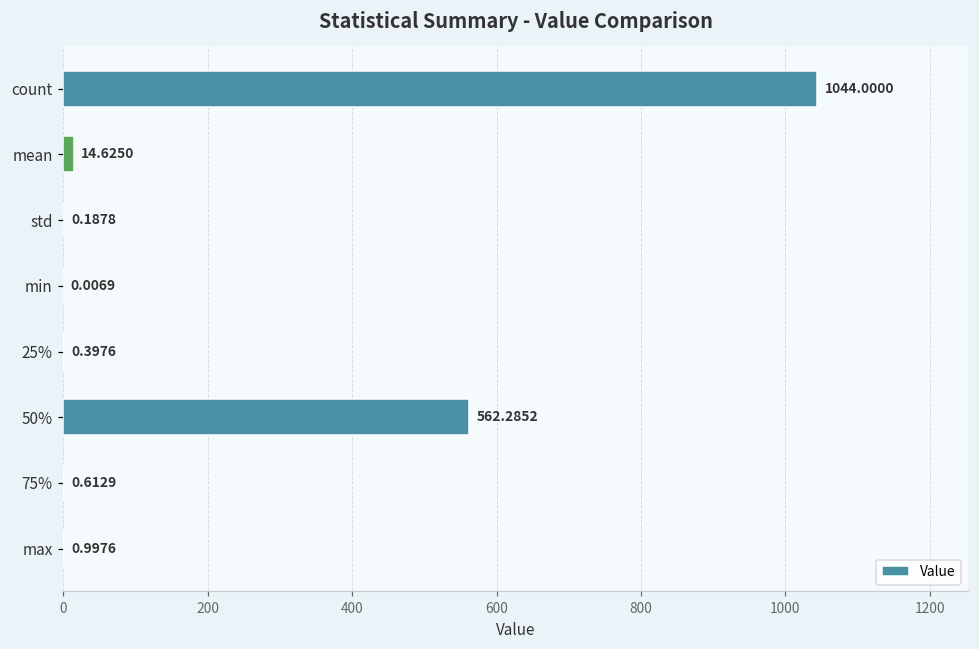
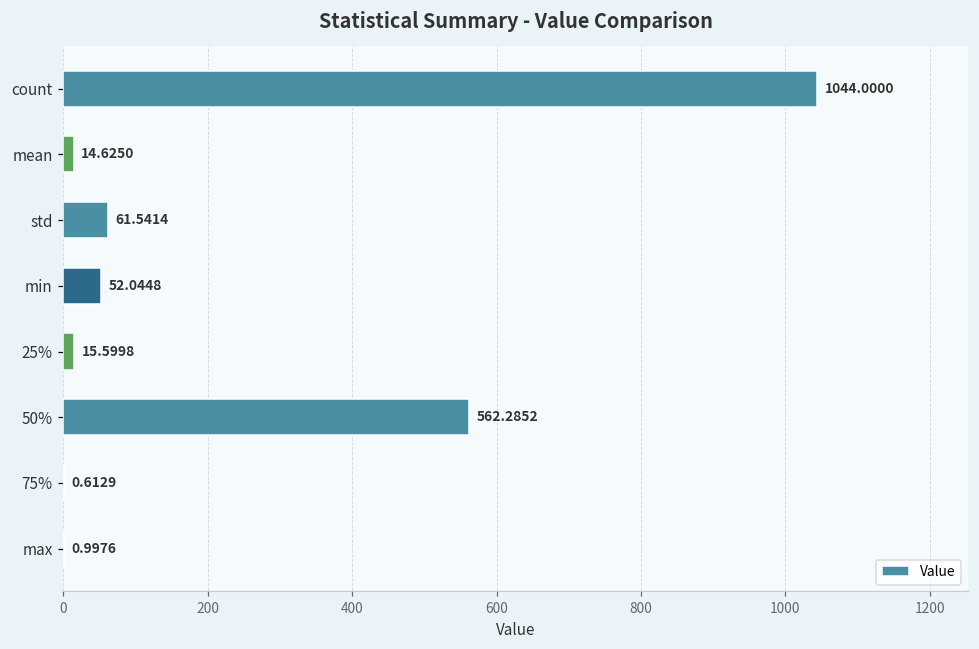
  {
    "count": 1044.0000,
    "mean": 14.6250,
-   "std": 0.1878,
-   "min": 0.0069,
-   "25%": 0.3976,
+   "std": 61.5414,
+   "min": 52.0448,
+   "25%": 15.5998,
    "50%": 562.2852,
    "75%": 0.6129,
    "max": 0.9976
  }
